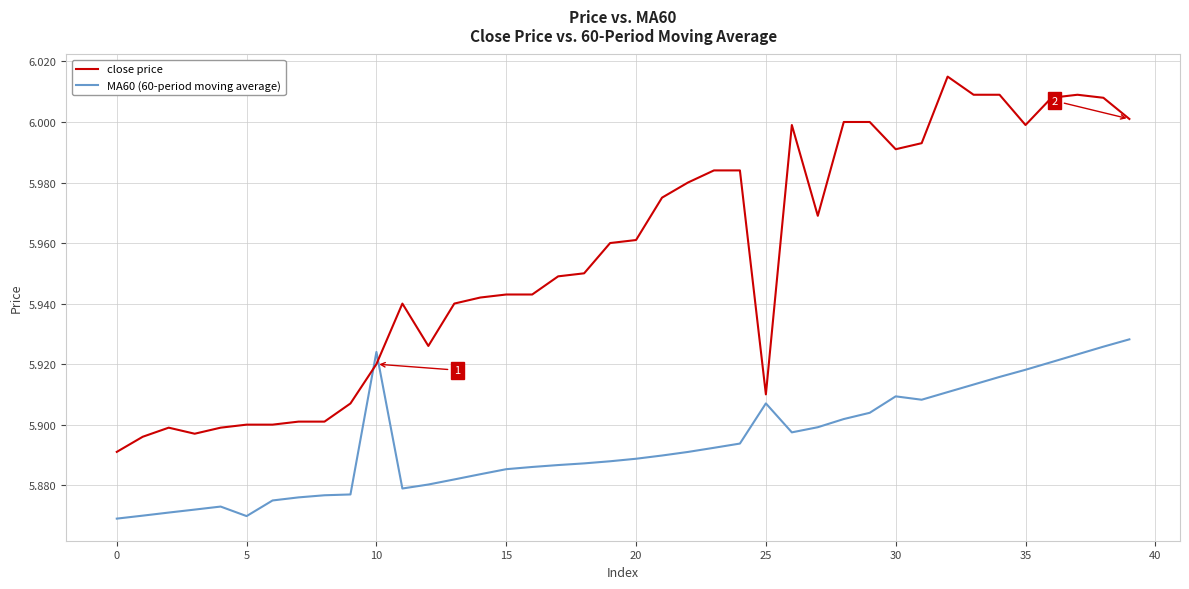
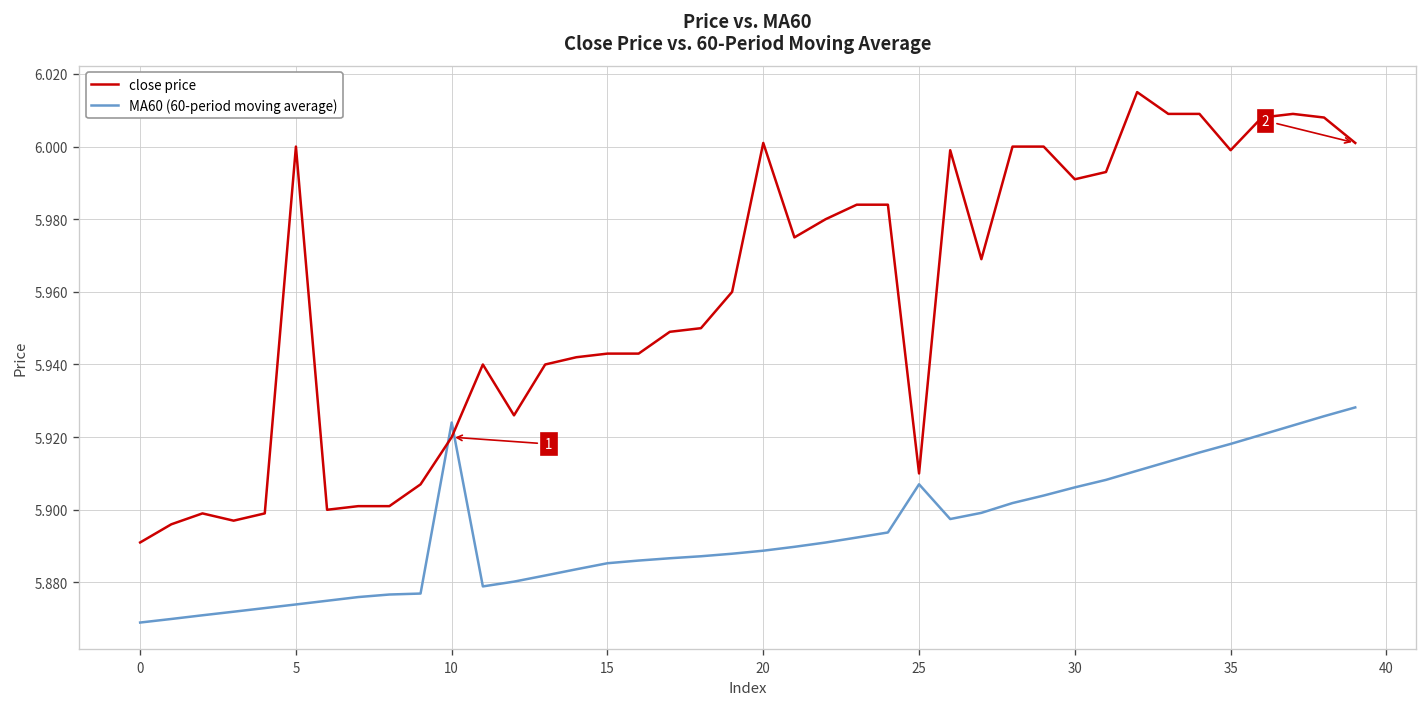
  {
    "close price": {
      "0": 5.891,
-     "5": 5.9,
+     "5": 6.0,
      "10": 5.920,
      "15": 5.943,
-     "20": 5.961,
+     "20": 6.001,
      "25": 5.910,
      "30": 5.991,
      "35": 5.999
    },
    "MA60 (60-period moving average)": {
      "0": 5.869,
-     "5": 5.870,
+     "5": 5.874,
      "10": 5.924,
      "15": 5.885,
      "20": 5.889,
      "25": 5.907,
-     "30": 5.909,
+     "30": 5.906,
      "35": 5.918
    }
  }
